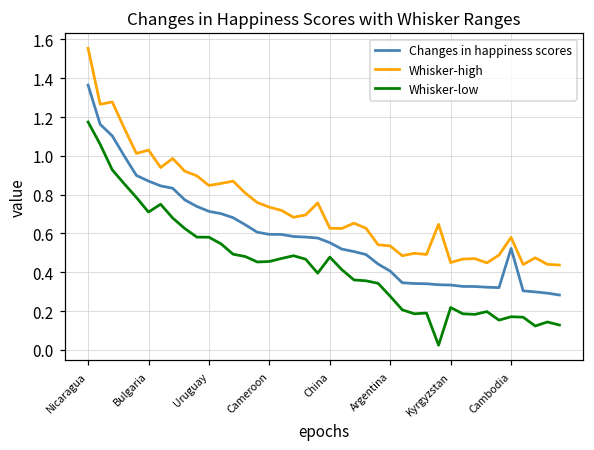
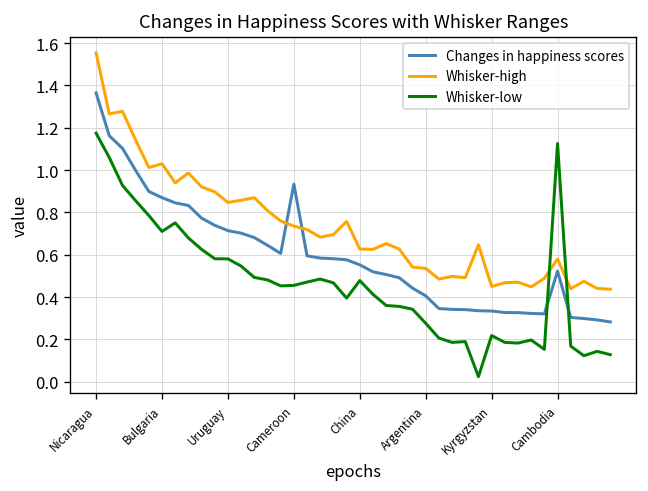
  {
    "Changes in happiness scores": {
      "Nicaragua": 1.36,
      "Bulgaria": 0.87,
      "Uruguay": 0.71,
-     "Cameroon": 0.60,
+     "Cameroon": 0.93,
      "China": 0.55,
      "Argentina": 0.41,
      "Kyrgyzstan": 0.33,
      "Cambodia": 0.52
    },
    "Whisker-high": {
      "Nicaragua": 1.55,
      "Bulgaria": 1.03,
      "Uruguay": 0.85,
      "Cameroon": 0.74,
      "China": 0.63,
      "Argentina": 0.54,
      "Kyrgyzstan": 0.45,
      "Cambodia": 0.58
    },
    "Whisker-low": {
      "Nicaragua": 1.17,
      "Bulgaria": 0.71,
      "Uruguay": 0.58,
      "Cameroon": 0.46,
      "China": 0.48,
      "Argentina": 0.28,
      "Kyrgyzstan": 0.22,
-     "Cambodia": 0.17
+     "Cambodia": 1.13
    }
  }
